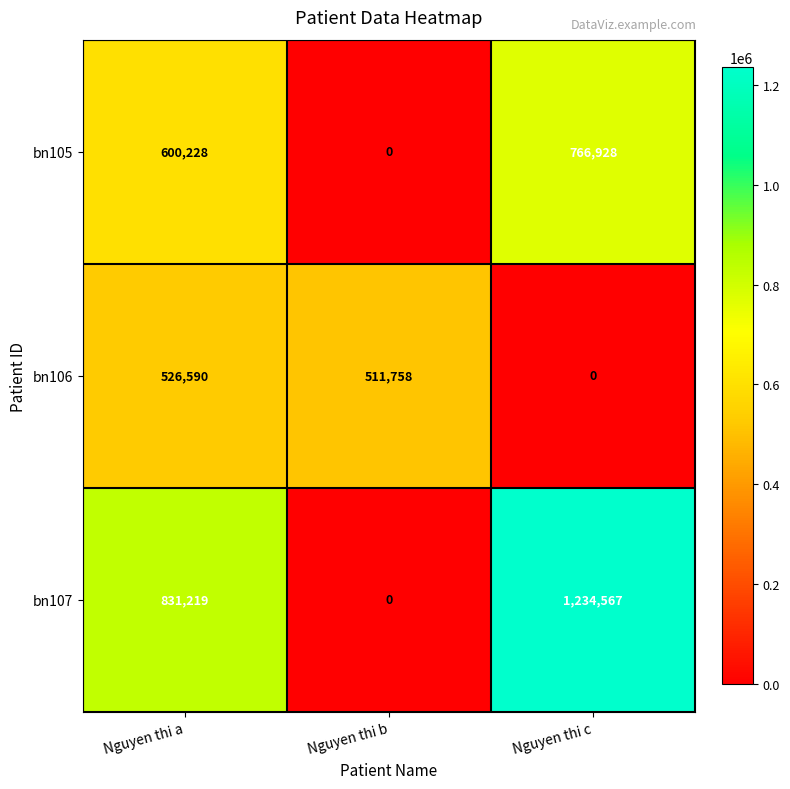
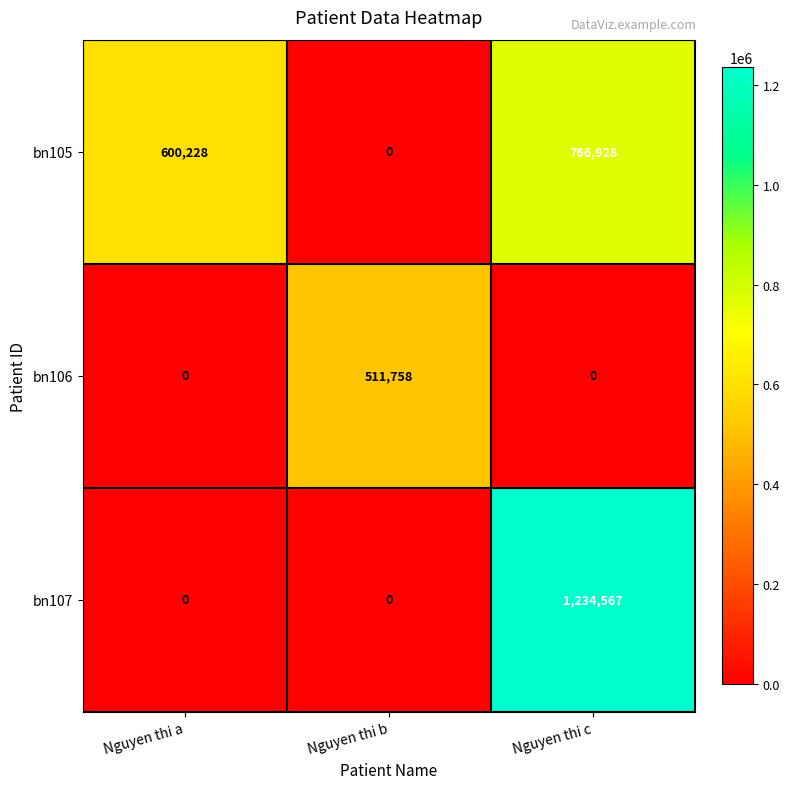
  {
    "bn105": {
      "Nguyen thi a": "600,228",
      "Nguyen thi b": "0",
      "Nguyen thi c": "766,928"
    },
    "bn106": {
-     "Nguyen thi a": "526,590",
+     "Nguyen thi a": "0",
      "Nguyen thi b": "511,758",
      "Nguyen thi c": "0"
    },
    "bn107": {
-     "Nguyen thi a": "831,219",
+     "Nguyen thi a": "0",
      "Nguyen thi b": "0",
      "Nguyen thi c": "1,234,567"
    }
  }
